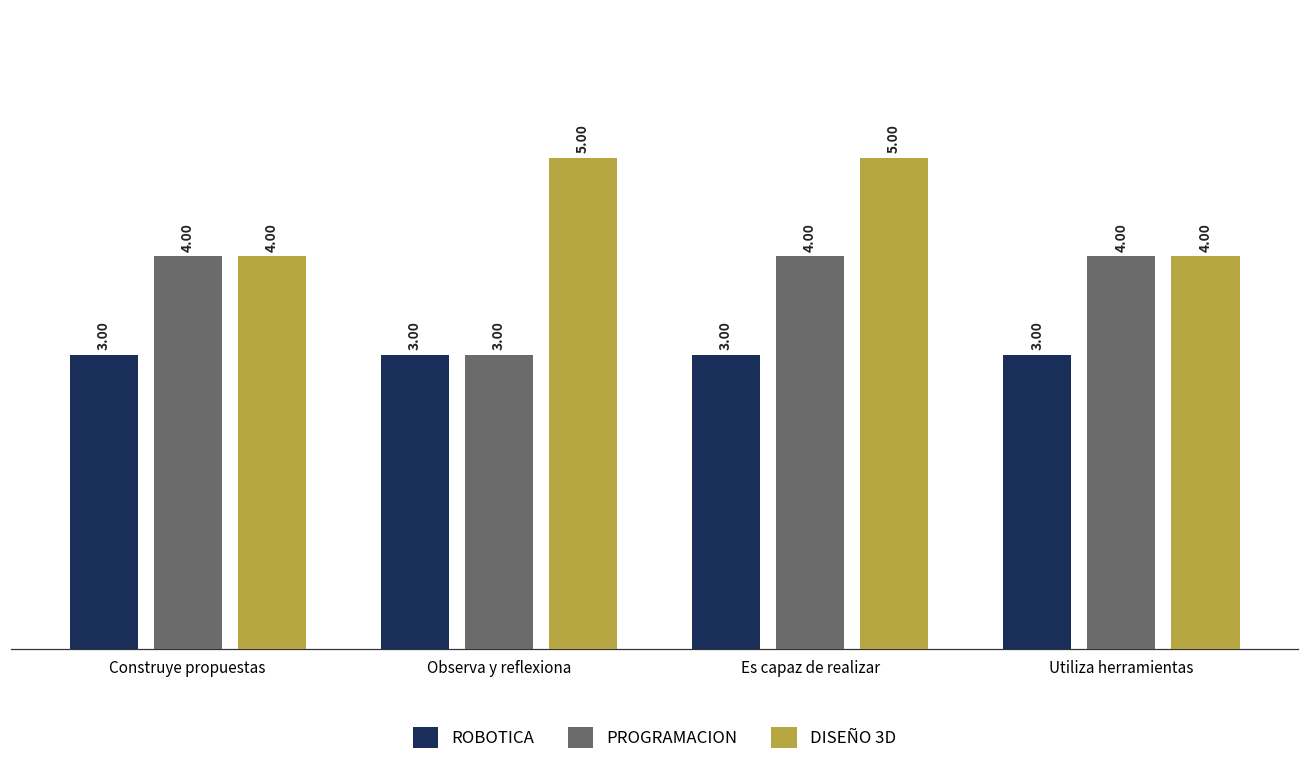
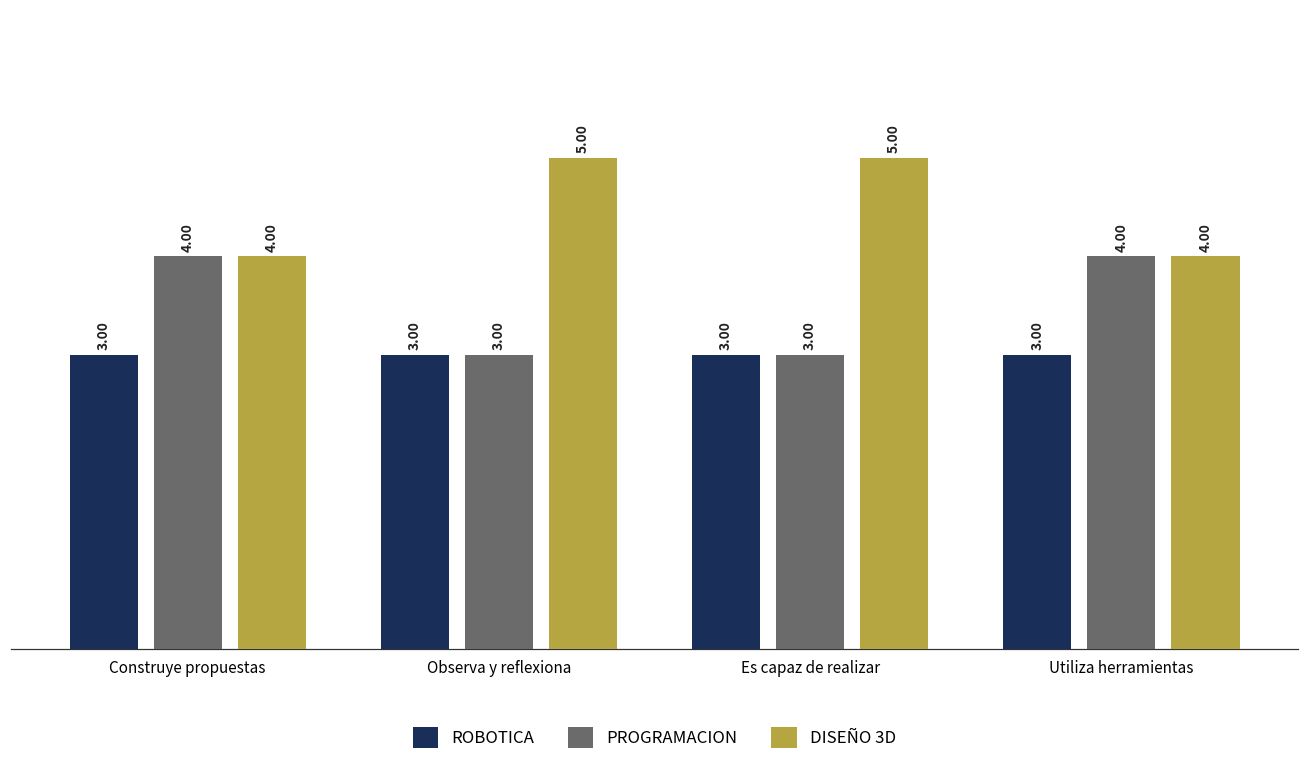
  {
    "ROBOTICA": {
      "Construye propuestas": 3.00,
      "Observa y reflexiona": 3.00,
      "Es capaz de realizar": 3.00,
      "Utiliza herramientas": 3.00
    },
    "PROGRAMACION": {
      "Construye propuestas": 4.00,
      "Observa y reflexiona": 3.00,
-     "Es capaz de realizar": 4.00,
+     "Es capaz de realizar": 3.00,
      "Utiliza herramientas": 4.00
    },
    "DISEÑO 3D": {
      "Construye propuestas": 4.00,
      "Observa y reflexiona": 5.00,
      "Es capaz de realizar": 5.00,
      "Utiliza herramientas": 4.00
    }
  }
